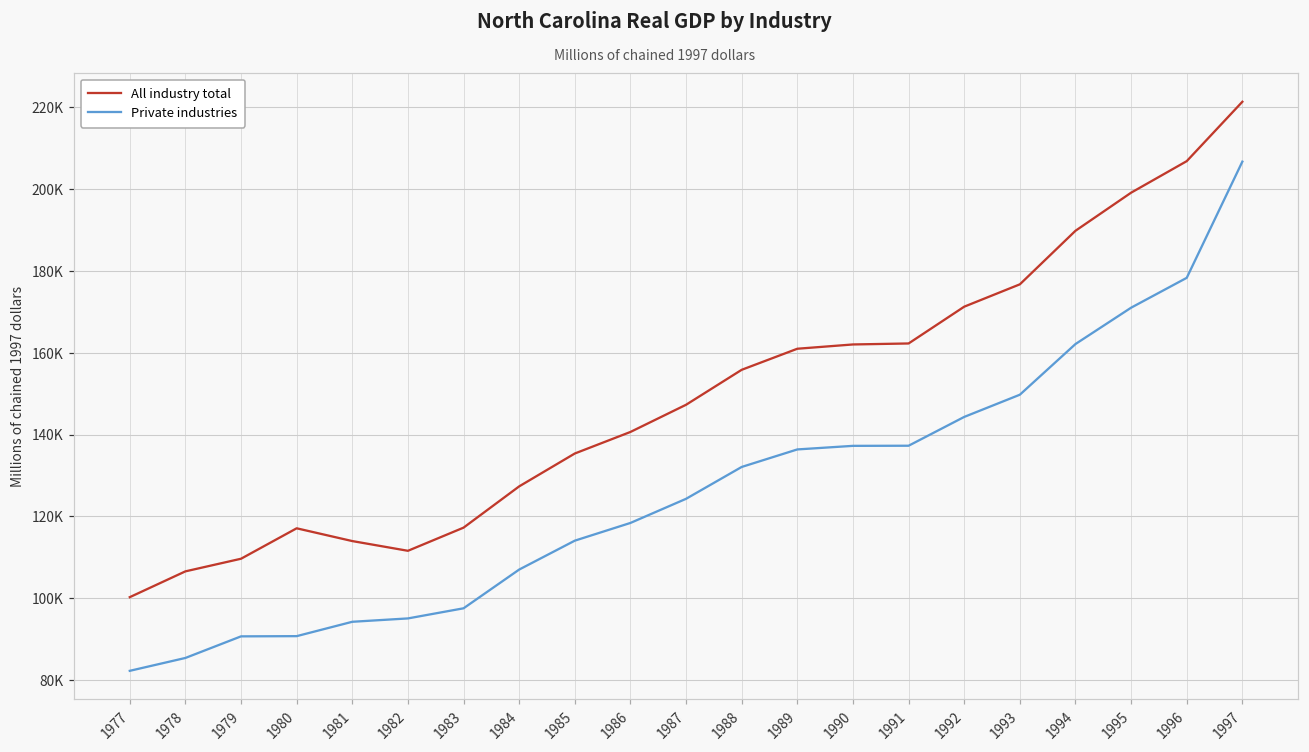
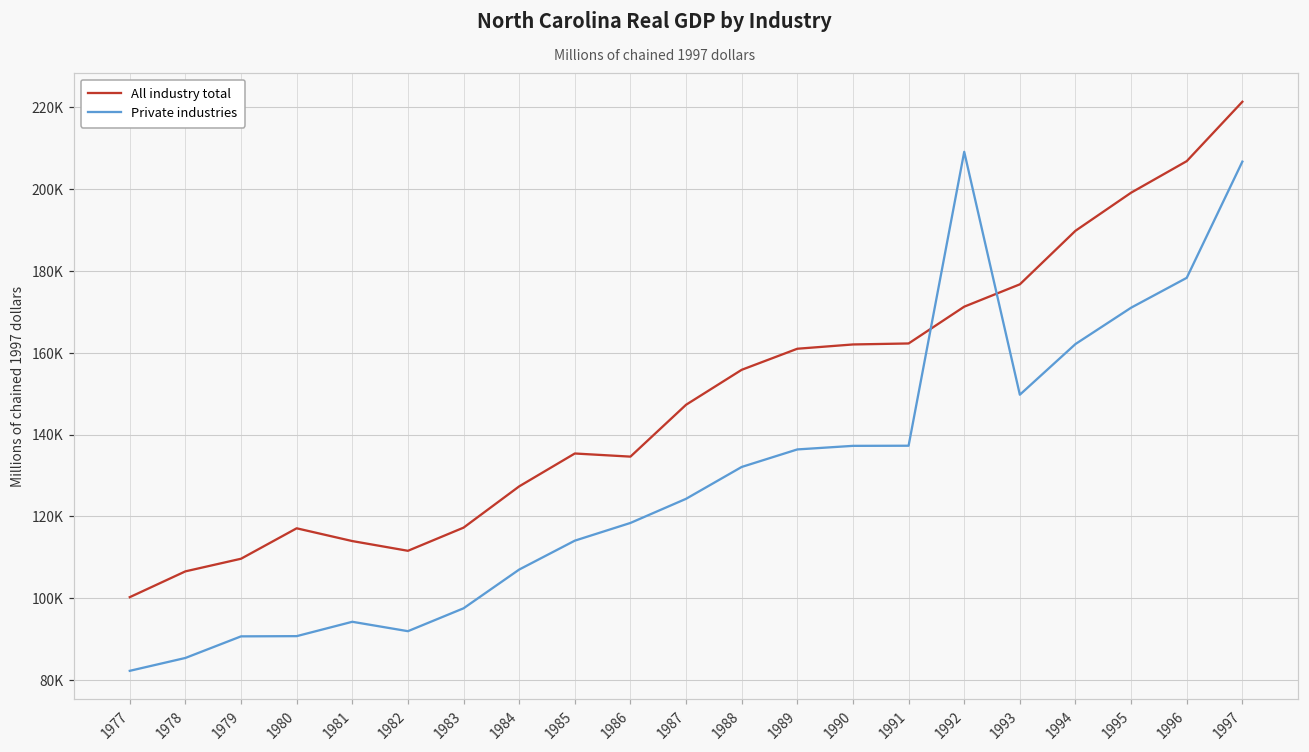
  {
    "All industry total": {
      "1977": 100000,
      "1978": 107000,
      "1979": 110000,
      "1980": 117000,
      "1981": 114000,
      "1982": 112000,
      "1983": 117000,
      "1984": 127000,
      "1985": 135000,
-     "1986": 141000,
+     "1986": 135000,
      "1987": 147000,
      "1988": 156000,
      "1989": 161000,
      "1990": 162000,
      "1991": 162000,
      "1992": 171000,
      "1993": 177000,
      "1994": 190000,
      "1995": 199000,
      "1996": 207000,
      "1997": 221000
    },
    "Private industries": {
      "1977": 82000,
      "1978": 85000,
      "1979": 91000,
      "1980": 91000,
      "1981": 94000,
-     "1982": 95000,
+     "1982": 92000,
      "1983": 98000,
      "1984": 107000,
      "1985": 114000,
      "1986": 118000,
      "1987": 124000,
      "1988": 132000,
      "1989": 136000,
      "1990": 137000,
      "1991": 137000,
-     "1992": 144000,
+     "1992": 209000,
      "1993": 150000,
      "1994": 162000,
      "1995": 171000,
      "1996": 178000,
      "1997": 207000
    }
  }
